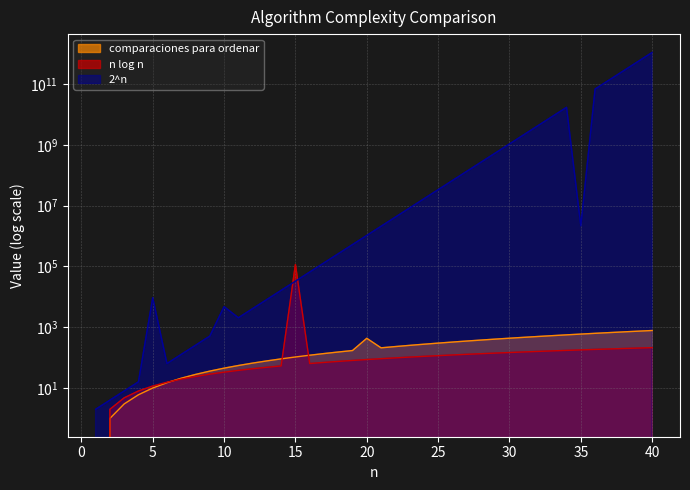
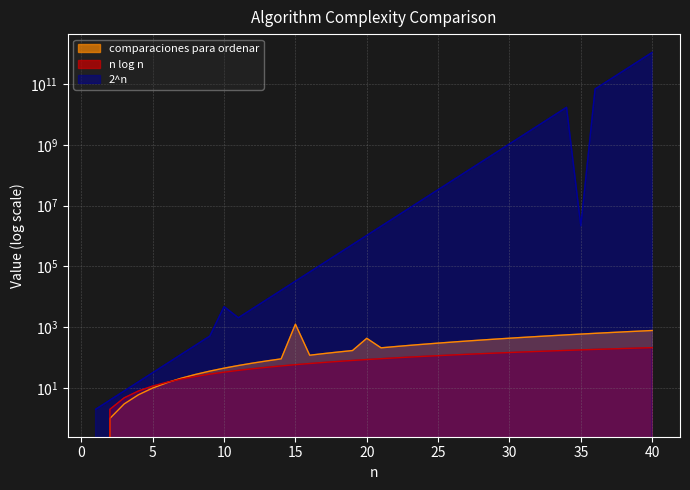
  {
    "comparaciones para ordenar": {
      "10": 50,
-     "15": 110,
+     "15": 1300,
      "20": 400,
      "25": 300,
      "30": 400,
      "35": 600,
      "40": 800
    },
    "n log n": {
      "10": 30,
-     "15": 120000,
+     "15": 60,
      "20": 90,
      "25": 120,
      "30": 100,
      "35": 200,
      "40": 200
    },
    "2^n": {
-     "5": 9000,
+     "5": 30,
      "10": 5000,
      "15": 30000,
      "20": 1000000,
      "25": 30000000,
      "30": 1100000000,
      "35": 2000000,
      "40": 1100000000000
    }
  }
